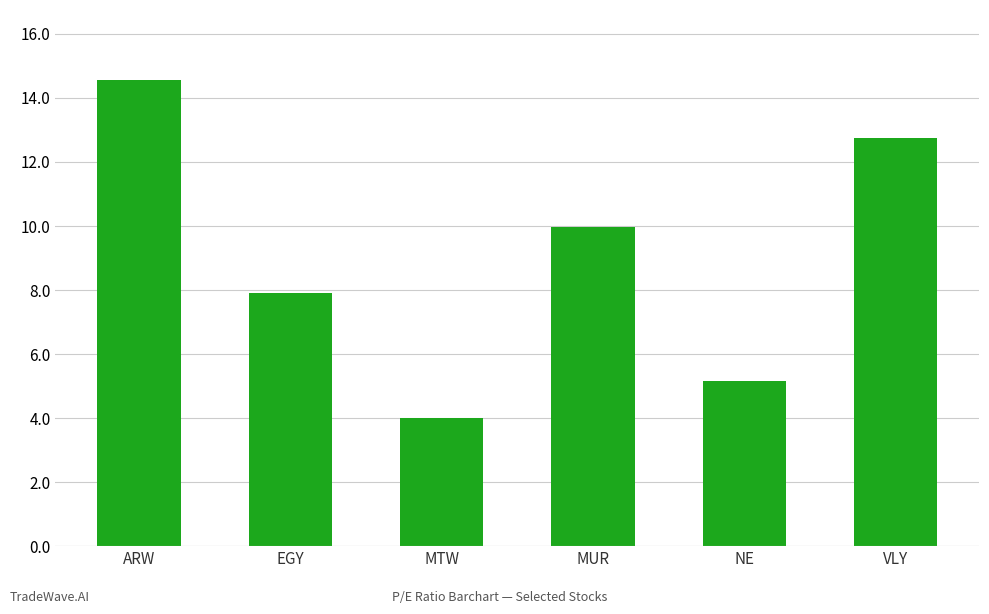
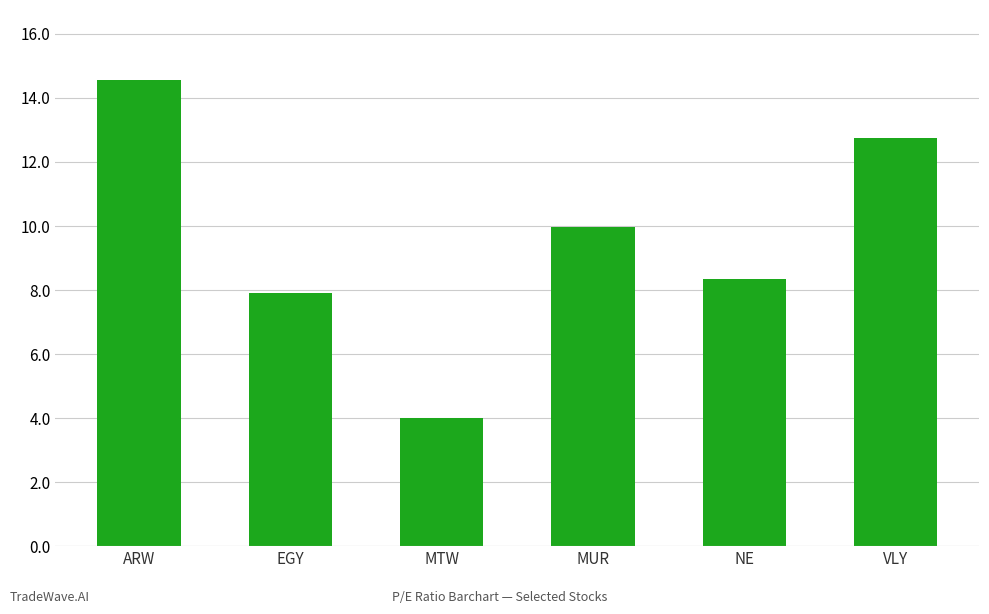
  {
    "ARW": 14.6,
    "EGY": 7.9,
    "MTW": 4.0,
    "MUR": 10.0,
-   "NE": 5.2,
+   "NE": 8.4,
    "VLY": 12.8
  }
